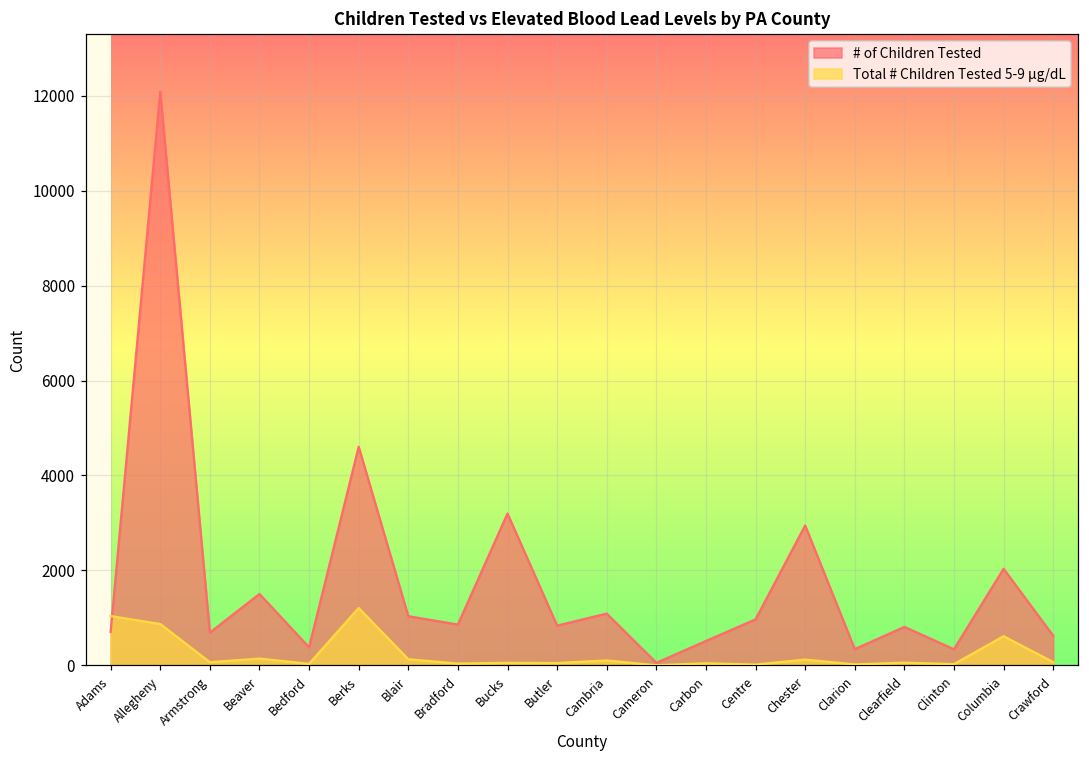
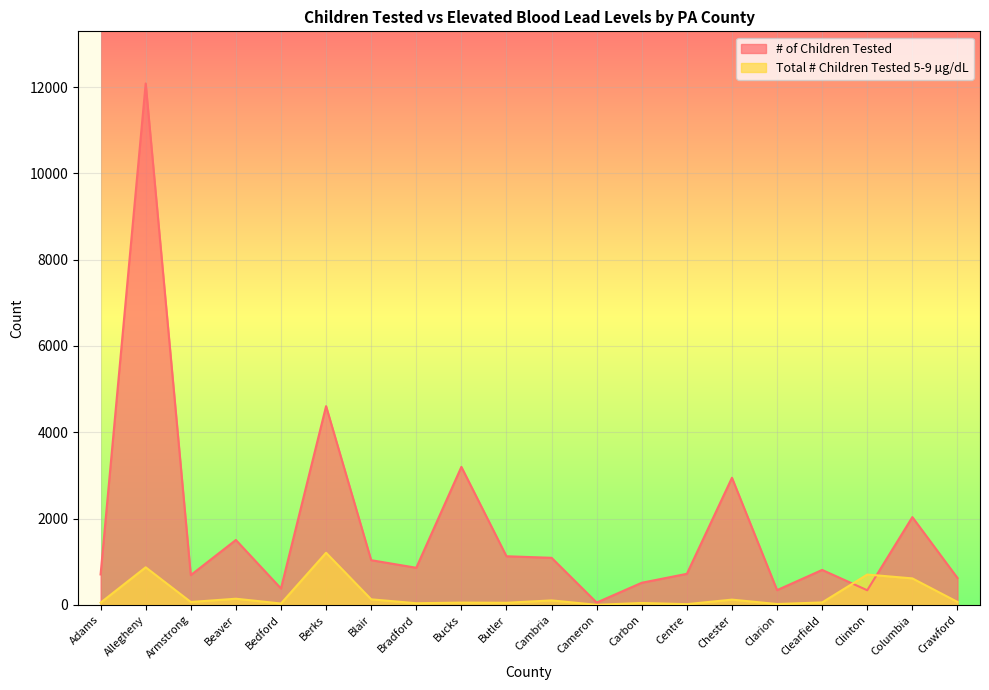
  {
    "# of Children Tested": {
      "Adams": 700,
      "Allegheny": 12100,
      "Armstrong": 700,
      "Beaver": 1500,
      "Bedford": 400,
      "Berks": 4600,
      "Blair": 1000,
      "Bradford": 900,
      "Bucks": 3200,
-     "Butler": 800,
+     "Butler": 1100,
      "Cambria": 1100,
      "Carbon": 500,
-     "Centre": 1000,
+     "Centre": 700,
      "Chester": 2900,
      "Clarion": 300,
      "Clearfield": 800,
      "Clinton": 300,
      "Columbia": 2000,
      "Crawford": 600
    },
    "Total # Children Tested 5-9 µg/dL": {
-     "Adams": 1000,
+     "Adams": 100,
      "Allegheny": 900,
      "Armstrong": 100,
      "Beaver": 100,
      "Bedford": 0,
      "Berks": 1200,
      "Blair": 100,
      "Bradford": 0,
      "Bucks": 100,
      "Butler": 0,
      "Cambria": 100,
      "Carbon": 0,
      "Centre": 0,
      "Chester": 100,
      "Clarion": 0,
      "Clearfield": 100,
-     "Clinton": 0,
+     "Clinton": 700,
      "Columbia": 600,
      "Crawford": 100
    }
  }
